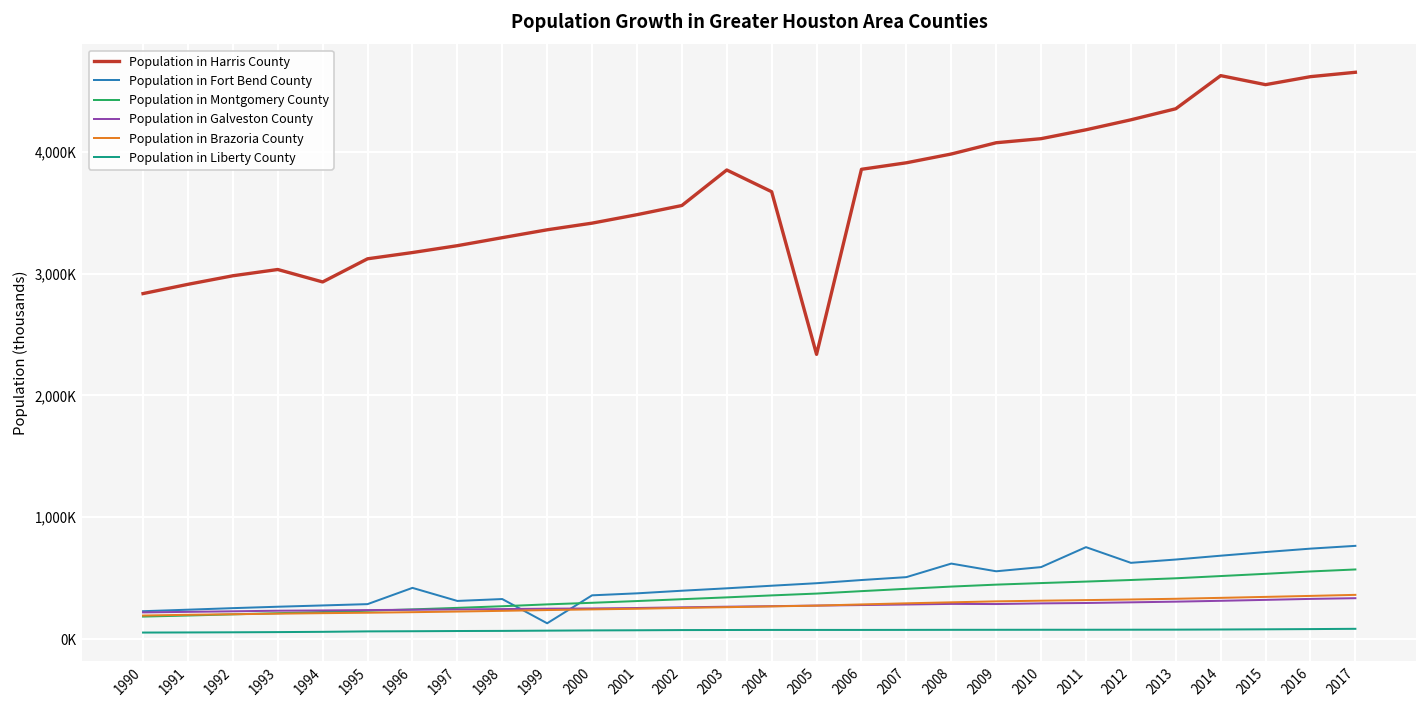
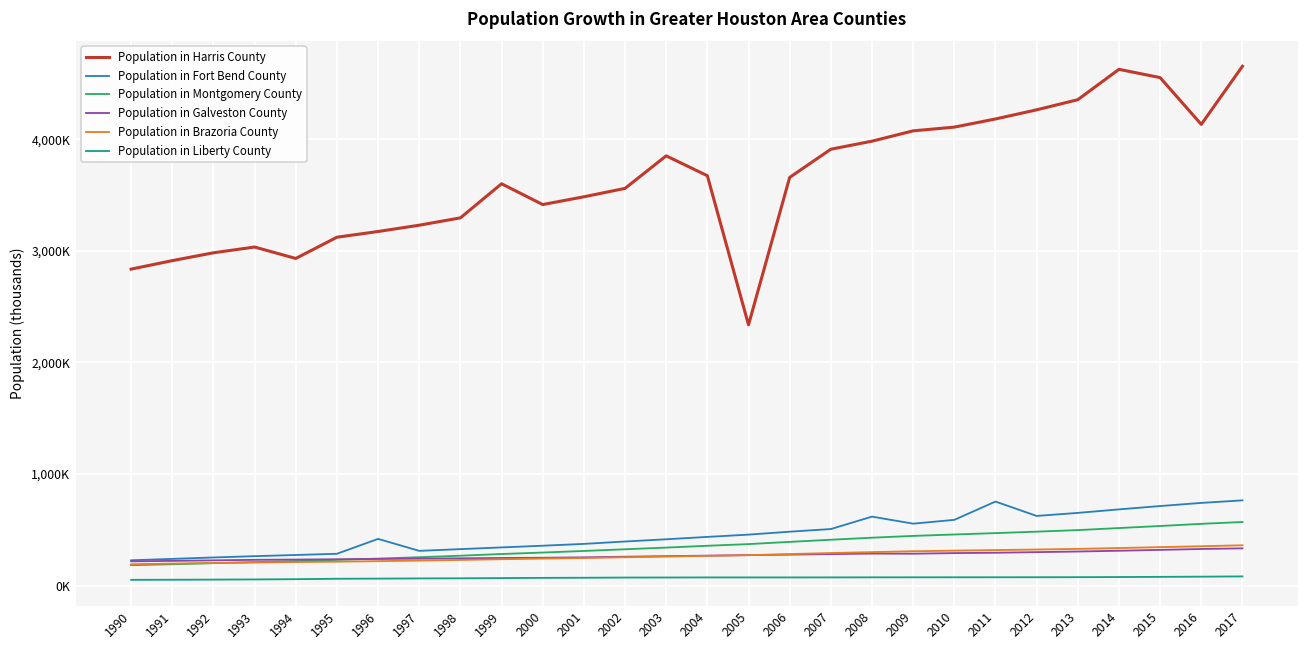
  {
    "Population in Harris County": {
      "1990": "2,840,000",
      "1991": "2,910,000",
      "1992": "2,980,000",
      "1993": "3,030,000",
      "1994": "2,930,000",
      "1995": "3,120,000",
      "1996": "3,170,000",
      "1997": "3,230,000",
      "1998": "3,300,000",
-     "1999": "3,360,000",
+     "1999": "3,600,000",
      "2000": "3,410,000",
      "2001": "3,480,000",
      "2002": "3,560,000",
      "2003": "3,850,000",
      "2004": "3,670,000",
      "2005": "2,340,000",
-     "2006": "3,860,000",
+     "2006": "3,660,000",
      "2007": "3,910,000",
      "2008": "3,980,000",
      "2009": "4,070,000",
      "2010": "4,110,000",
      "2011": "4,180,000",
      "2012": "4,260,000",
      "2013": "4,350,000",
      "2014": "4,630,000",
      "2015": "4,550,000",
-     "2016": "4,620,000",
+     "2016": "4,130,000",
      "2017": "4,650,000"
    },
    "Population in Fort Bend County": {
      "1992": "250,000",
      "1993": "260,000",
      "1994": "280,000",
      "1995": "290,000",
      "1996": "420,000",
      "1997": "310,000",
      "1998": "330,000",
-     "1999": "130,000",
+     "1999": "340,000",
      "2000": "360,000",
      "2001": "370,000",
      "2002": "400,000",
      "2003": "420,000",
      "2004": "440,000",
      "2005": "460,000",
      "2006": "480,000",
      "2007": "510,000",
      "2008": "620,000",
      "2009": "560,000",
      "2010": "590,000",
      "2011": "750,000",
      "2012": "630,000",
      "2013": "650,000",
      "2014": "680,000",
      "2015": "710,000",
      "2016": "740,000",
      "2017": "760,000"
    },
    "Population in Galveston County": {
      "2017": "340,000"
    },
    "Population in Brazoria County": {
      "2017": "360,000"
    }
  }
